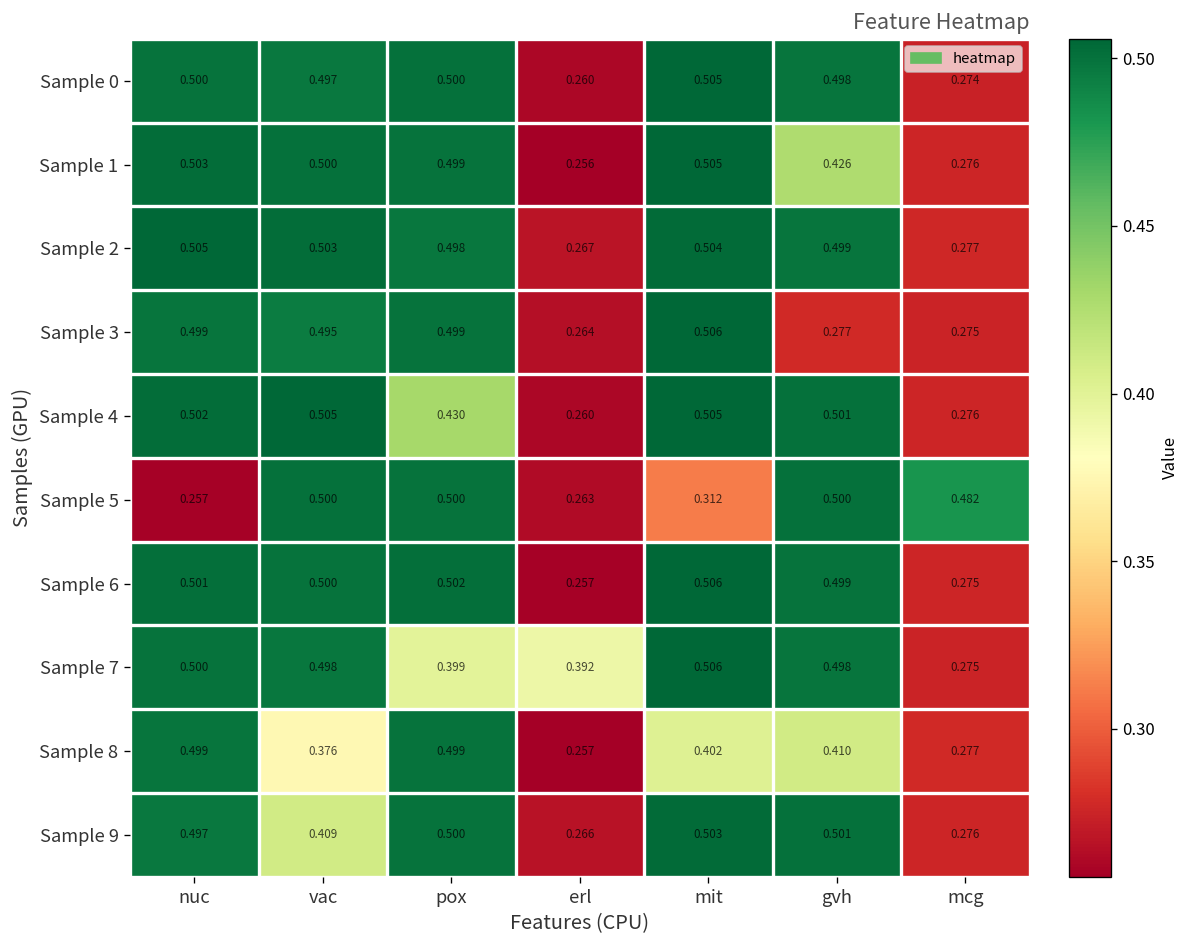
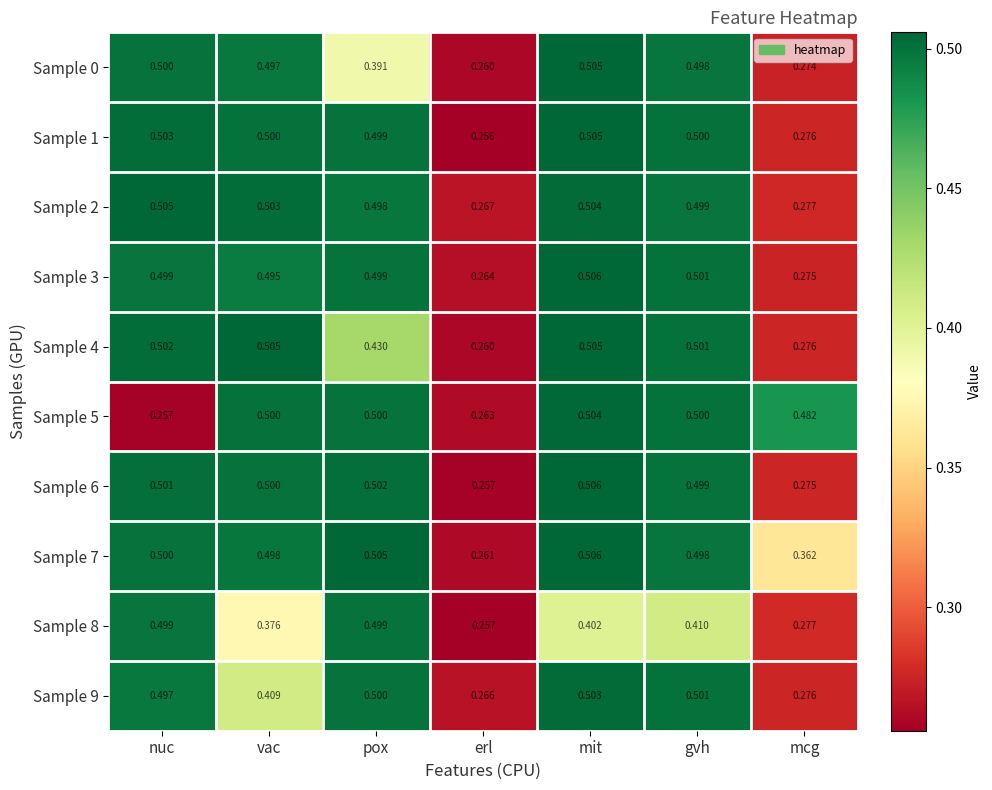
  {
    "Sample 0": {
      "nuc": 0.500,
      "vac": 0.497,
-     "pox": 0.500,
+     "pox": 0.391,
      "erl": 0.260,
      "mit": 0.505,
      "gvh": 0.498,
      "mcg": 0.274
    },
    "Sample 1": {
      "nuc": 0.503,
      "vac": 0.500,
      "pox": 0.499,
      "erl": 0.256,
      "mit": 0.505,
-     "gvh": 0.426,
+     "gvh": 0.500,
      "mcg": 0.276
    },
    "Sample 2": {
      "nuc": 0.505,
      "vac": 0.503,
      "pox": 0.498,
      "erl": 0.267,
      "mit": 0.504,
      "gvh": 0.499,
      "mcg": 0.277
    },
    "Sample 3": {
      "nuc": 0.499,
      "vac": 0.495,
      "pox": 0.499,
      "erl": 0.264,
      "mit": 0.506,
-     "gvh": 0.277,
+     "gvh": 0.501,
      "mcg": 0.275
    },
    "Sample 4": {
      "nuc": 0.502,
      "vac": 0.505,
      "pox": 0.430,
      "erl": 0.260,
      "mit": 0.505,
      "gvh": 0.501,
      "mcg": 0.276
    },
    "Sample 5": {
      "nuc": 0.257,
      "vac": 0.500,
      "pox": 0.500,
      "erl": 0.263,
-     "mit": 0.312,
+     "mit": 0.504,
      "gvh": 0.500,
      "mcg": 0.482
    },
    "Sample 6": {
      "nuc": 0.501,
      "vac": 0.500,
      "pox": 0.502,
      "erl": 0.257,
      "mit": 0.506,
      "gvh": 0.499,
      "mcg": 0.275
    },
    "Sample 7": {
      "nuc": 0.500,
      "vac": 0.498,
-     "pox": 0.399,
-     "erl": 0.392,
+     "pox": 0.505,
+     "erl": 0.261,
      "mit": 0.506,
      "gvh": 0.498,
-     "mcg": 0.275
+     "mcg": 0.362
    },
    "Sample 8": {
      "nuc": 0.499,
      "vac": 0.376,
      "pox": 0.499,
      "erl": 0.257,
      "mit": 0.402,
      "gvh": 0.410,
      "mcg": 0.277
    },
    "Sample 9": {
      "nuc": 0.497,
      "vac": 0.409,
      "pox": 0.500,
      "erl": 0.266,
      "mit": 0.503,
      "gvh": 0.501,
      "mcg": 0.276
    }
  }
